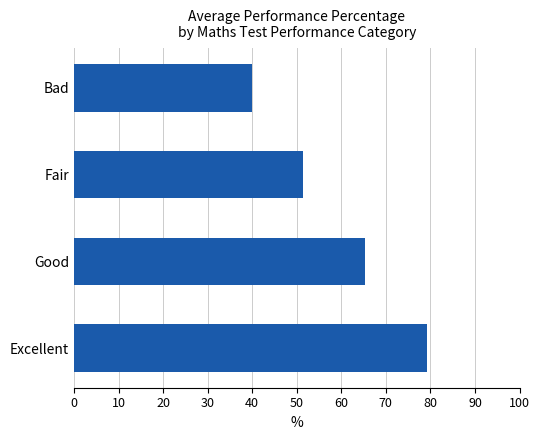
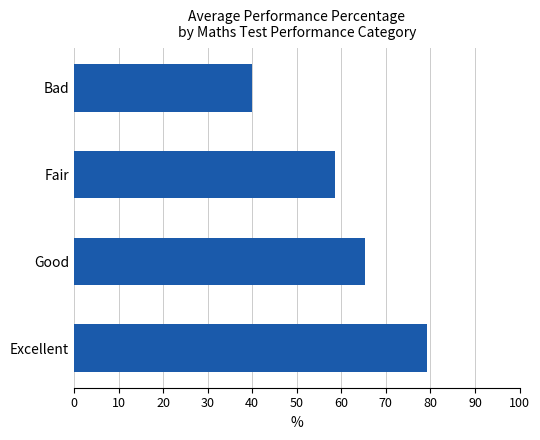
  {
    "Bad": 40,
-   "Fair": 51,
+   "Fair": 59,
    "Good": 65,
    "Excellent": 79
  }
